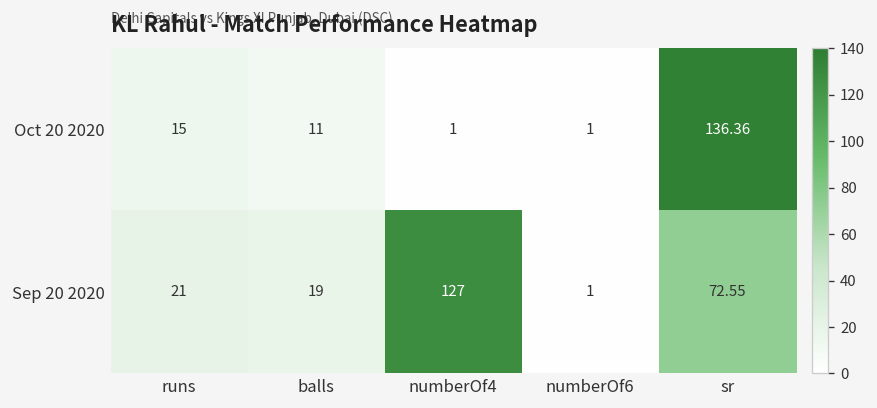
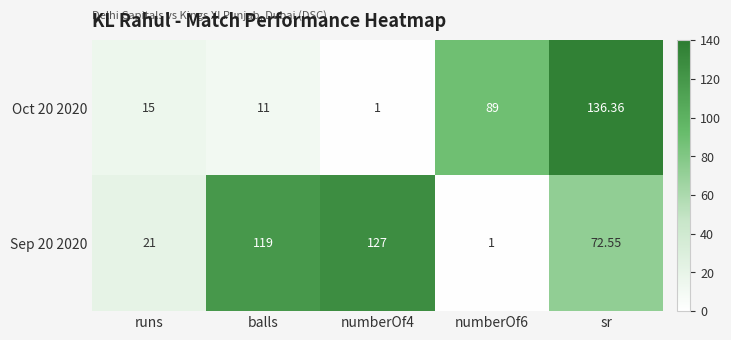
  {
    "Oct 20 2020": {
      "runs": 15,
      "balls": 11,
      "numberOf4": 1,
-     "numberOf6": 1,
+     "numberOf6": 89,
      "sr": 136.36
    },
    "Sep 20 2020": {
      "runs": 21,
-     "balls": 19,
+     "balls": 119,
      "numberOf4": 127,
      "numberOf6": 1,
      "sr": 72.55
    }
  }
